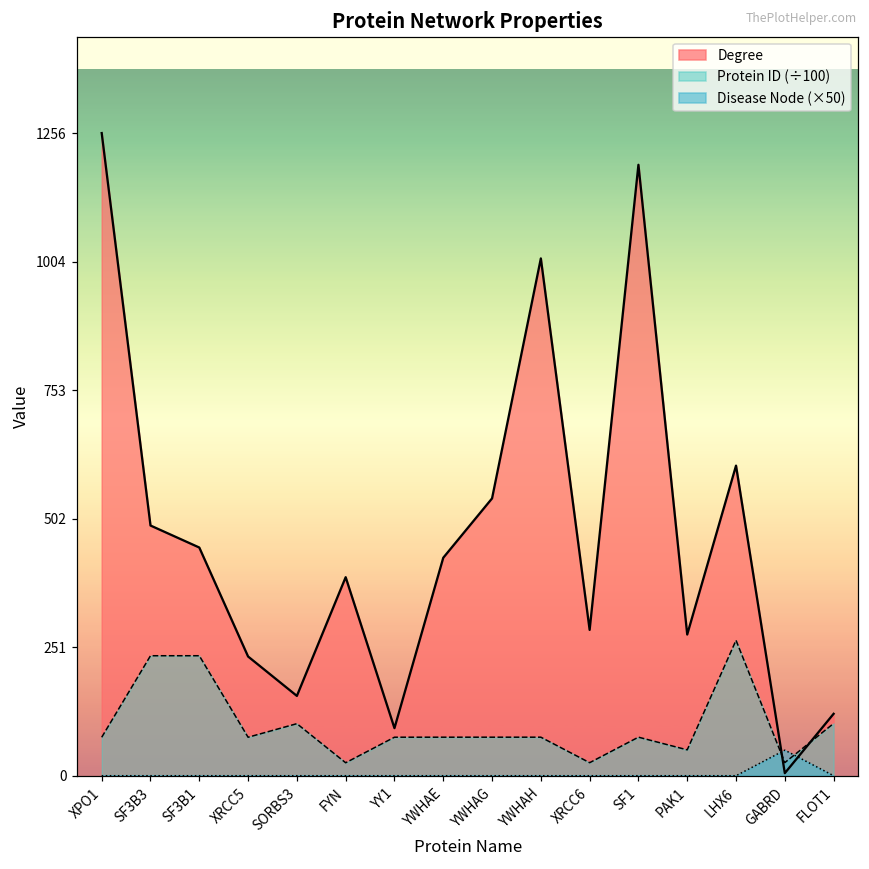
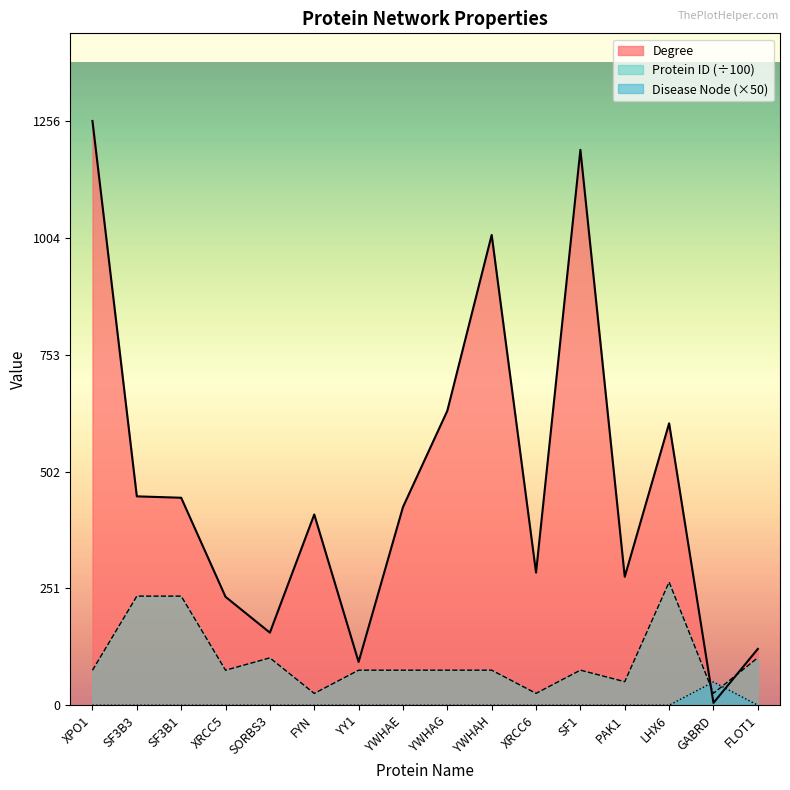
  {
    "Degree": {
      "XPO1": 1260,
-     "SF3B3": 490,
+     "SF3B3": 450,
      "SF3B1": 450,
      "XRCC5": 230,
      "SORBS3": 160,
-     "FYN": 390,
+     "FYN": 410,
      "YY1": 90,
      "YWHAE": 430,
-     "YWHAG": 540,
+     "YWHAG": 630,
      "YWHAH": 1010,
      "XRCC6": 290,
      "SF1": 1190,
      "PAK1": 280,
      "LHX6": 610,
      "GABRD": 10,
      "FLOT1": 120
    }
  }
